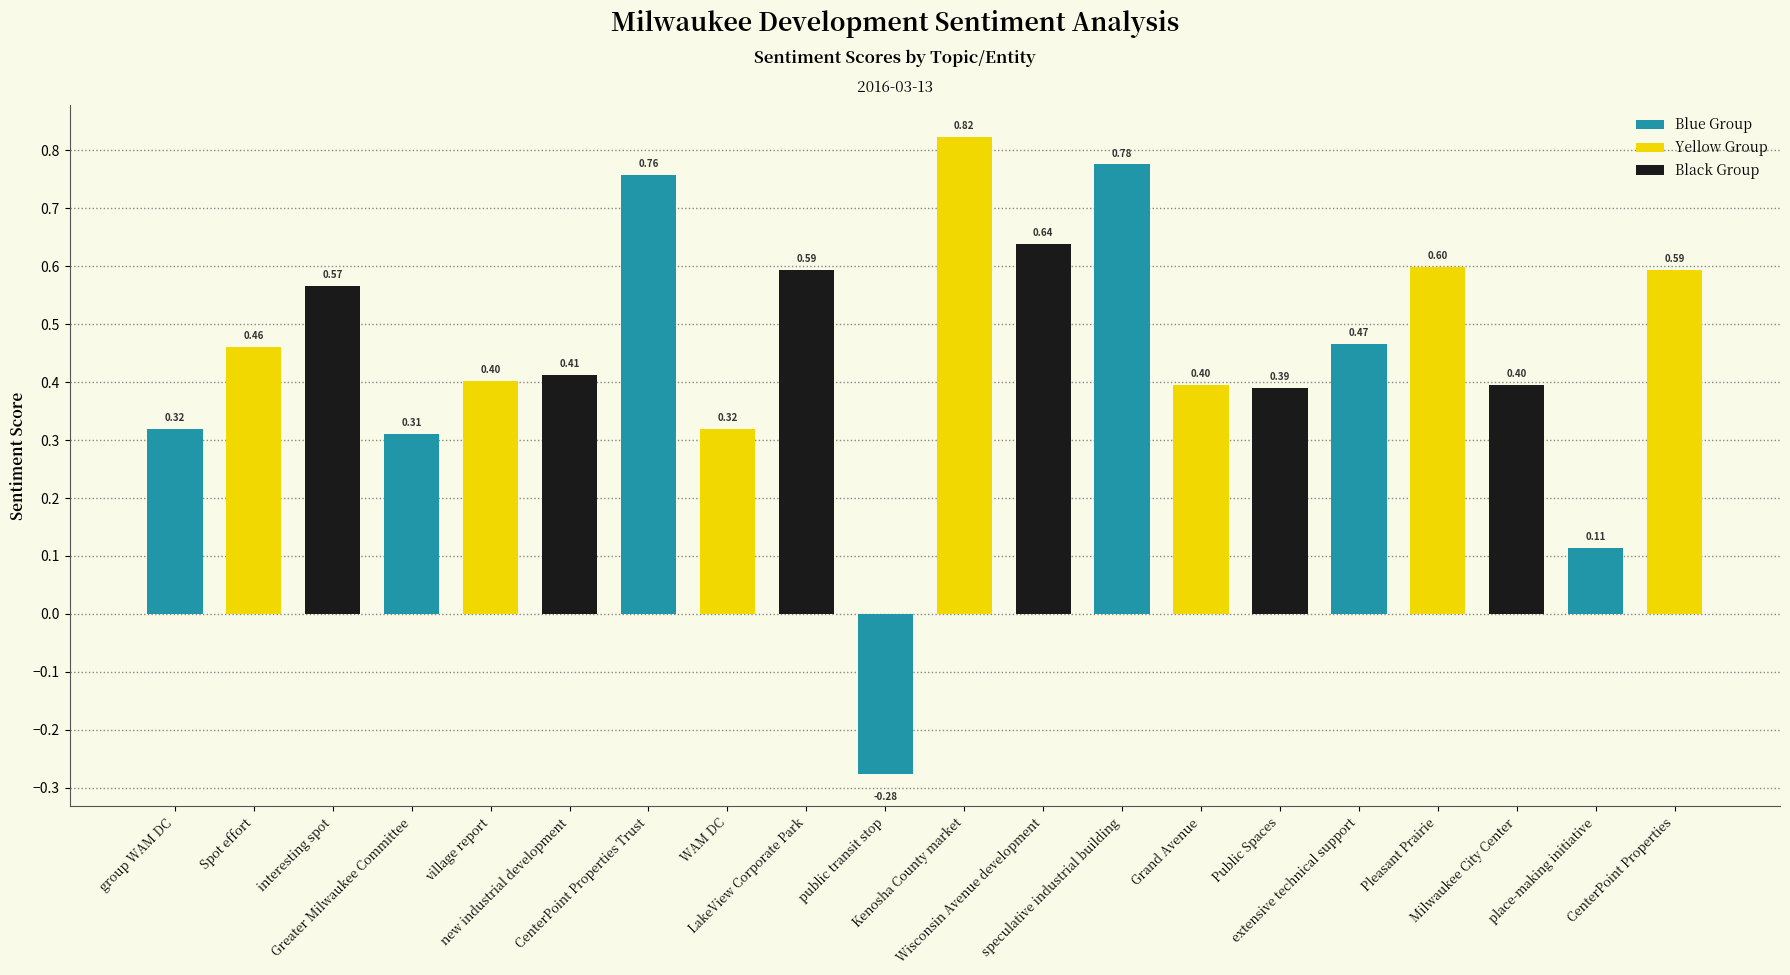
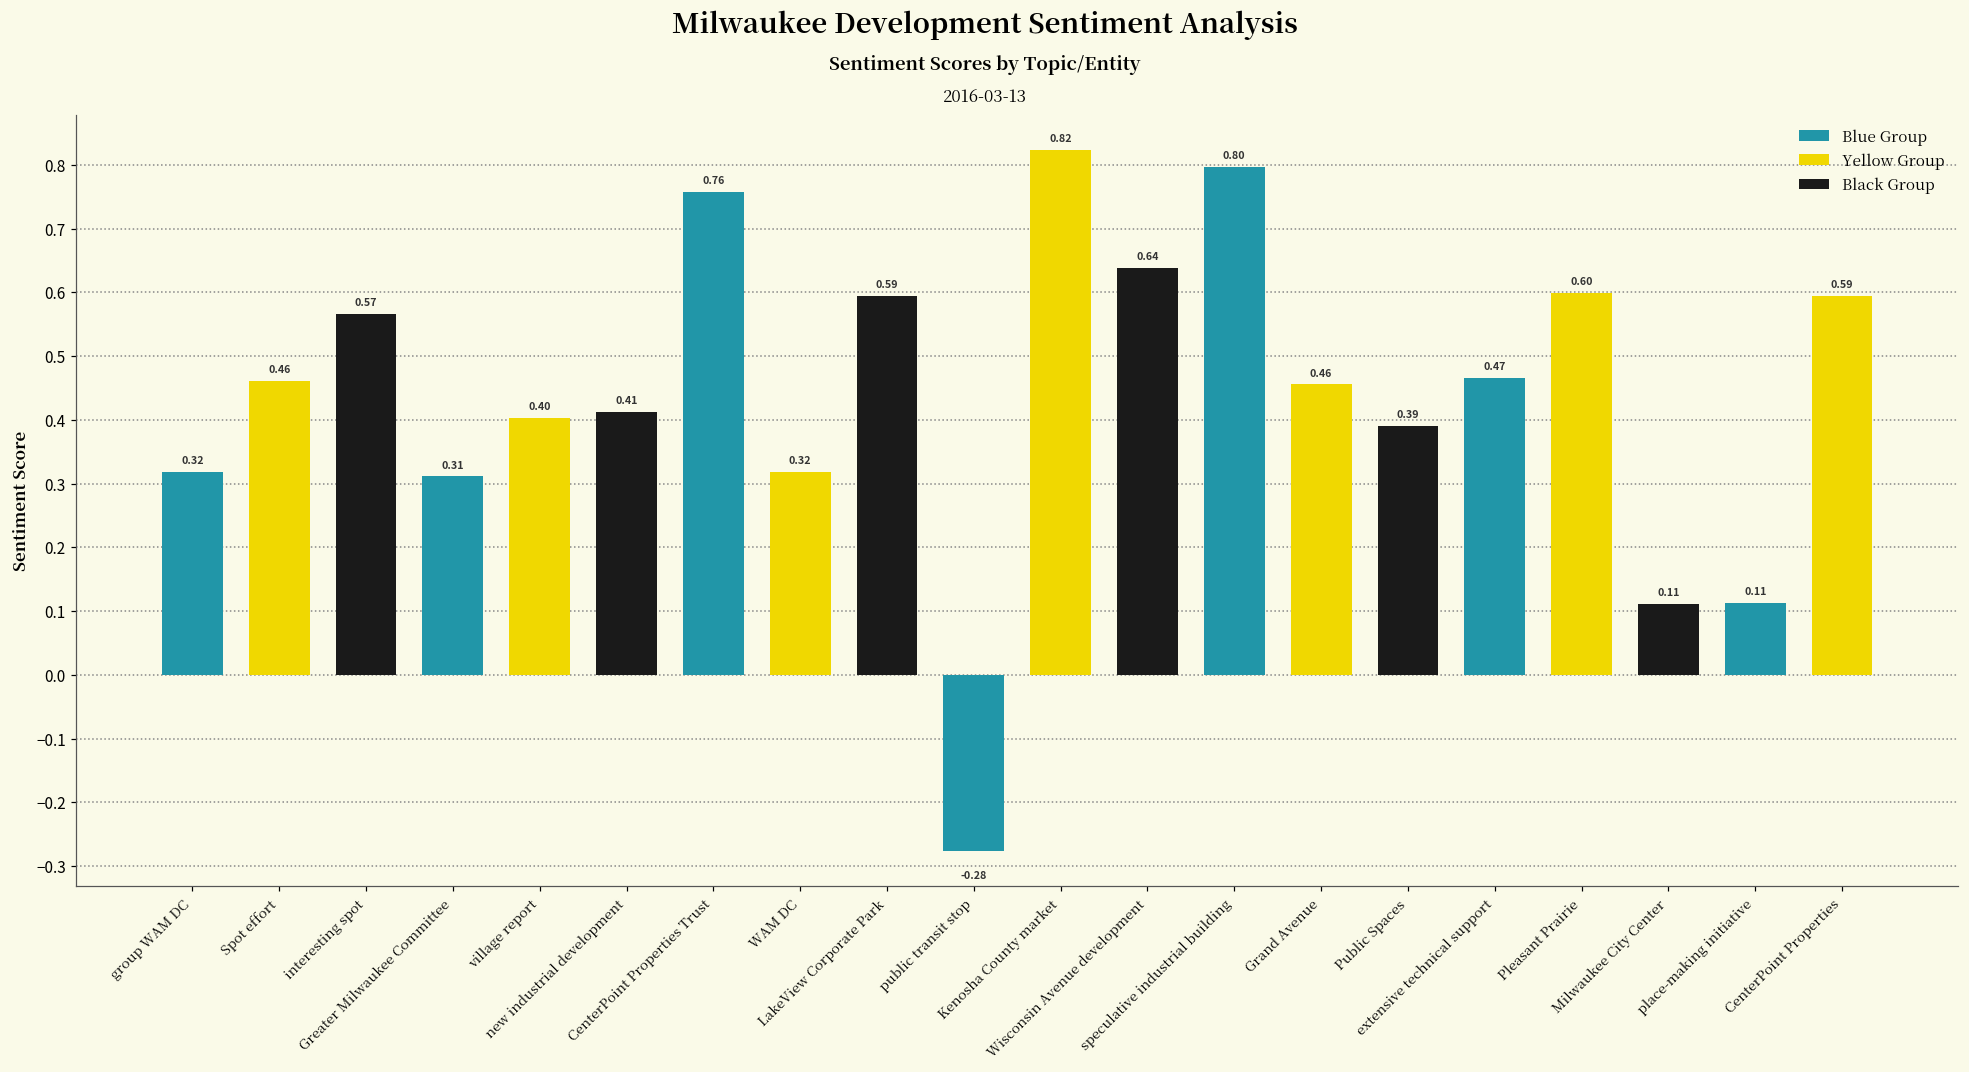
  {
    "group WAM DC": 0.32,
    "Spot effort": 0.46,
    "interesting spot": 0.57,
    "Greater Milwaukee Committee": 0.31,
    "village report": 0.40,
    "new industrial development": 0.41,
    "CenterPoint Properties Trust": 0.76,
    "WAM DC": 0.32,
    "LakeView Corporate Park": 0.59,
    "public transit stop": -0.28,
    "Kenosha County market": 0.82,
    "Wisconsin Avenue development": 0.64,
-   "speculative industrial building": 0.78,
-   "Grand Avenue": 0.40,
+   "speculative industrial building": 0.80,
+   "Grand Avenue": 0.46,
    "Public Spaces": 0.39,
    "extensive technical support": 0.47,
    "Pleasant Prairie": 0.60,
-   "Milwaukee City Center": 0.40,
+   "Milwaukee City Center": 0.11,
    "place-making initiative": 0.11,
    "CenterPoint Properties": 0.59
  }
